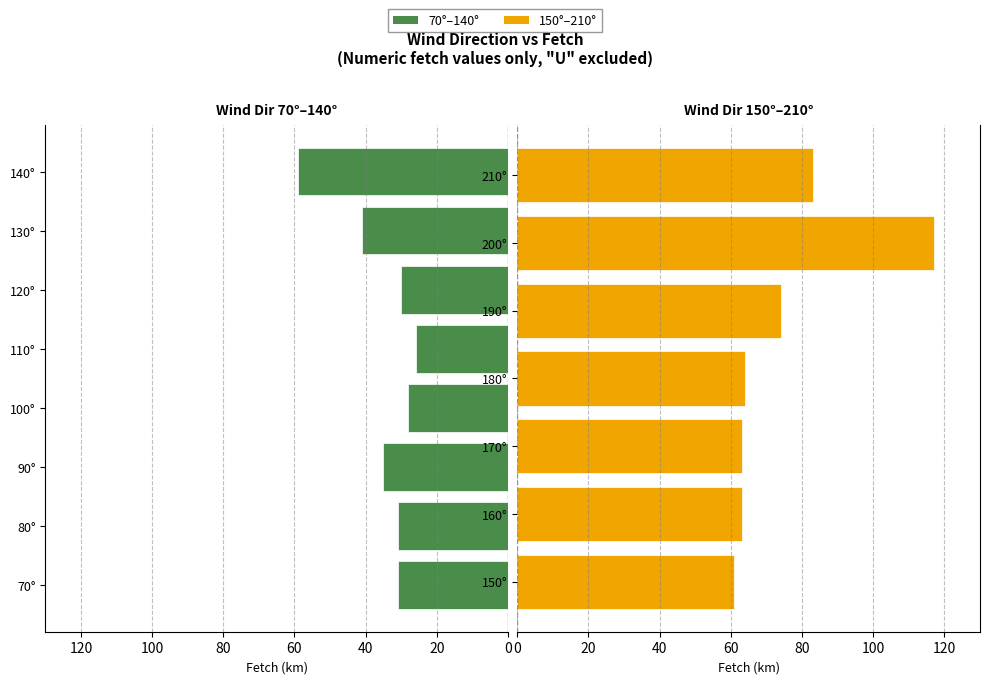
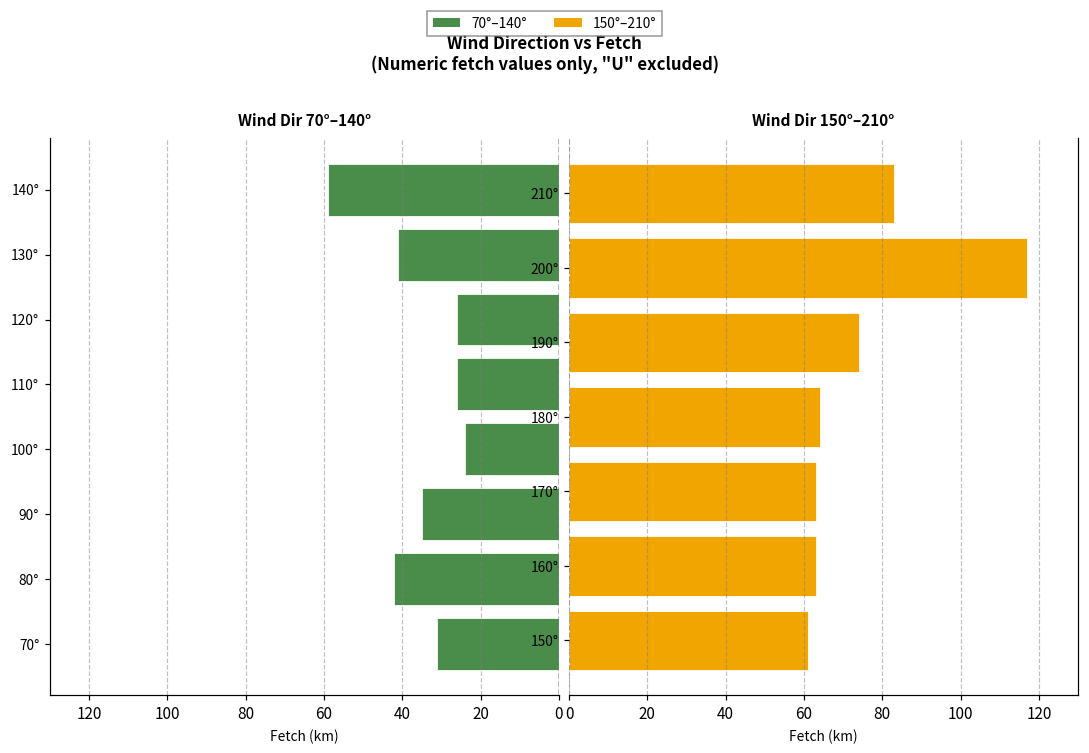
  {
    "Wind Dir 70°–140°": {
      "140°": 59,
      "130°": 41,
-     "120°": 30,
+     "120°": 26,
      "110°": 26,
-     "100°": 28,
+     "100°": 24,
      "90°": 35,
-     "80°": 31,
+     "80°": 42,
      "70°": 31
    }
  }
